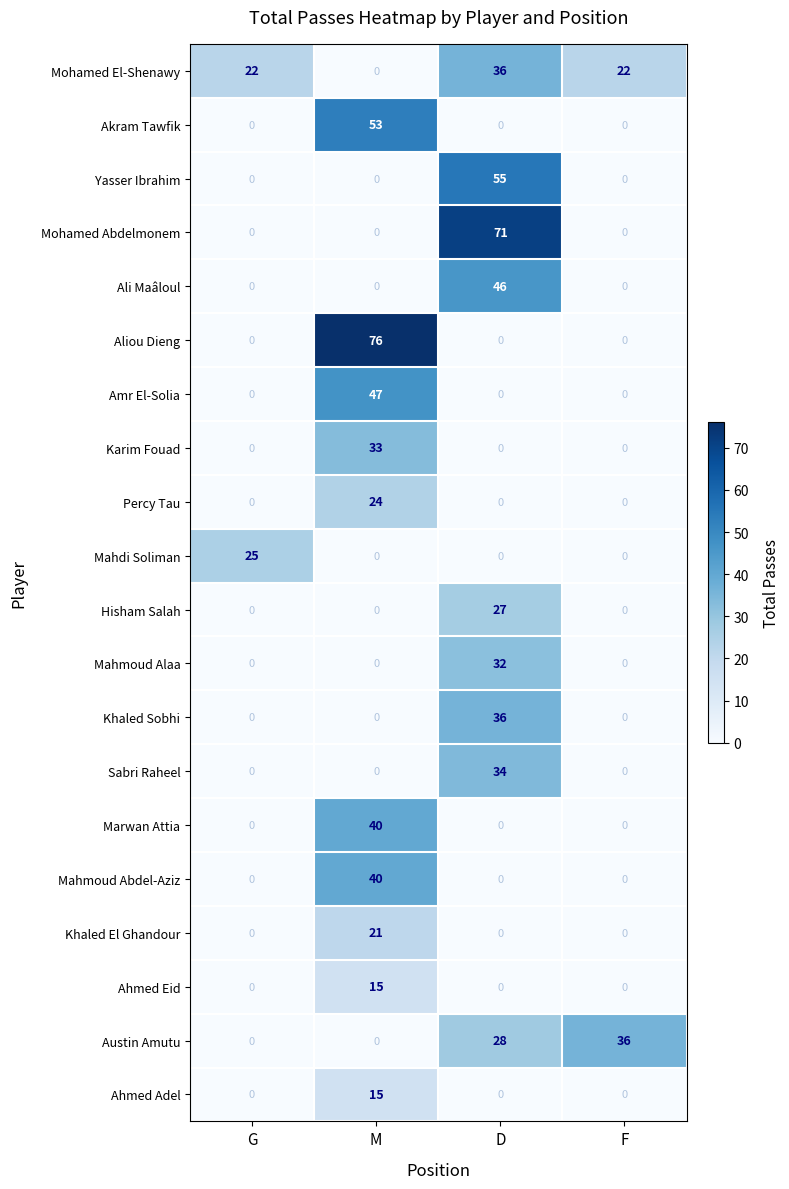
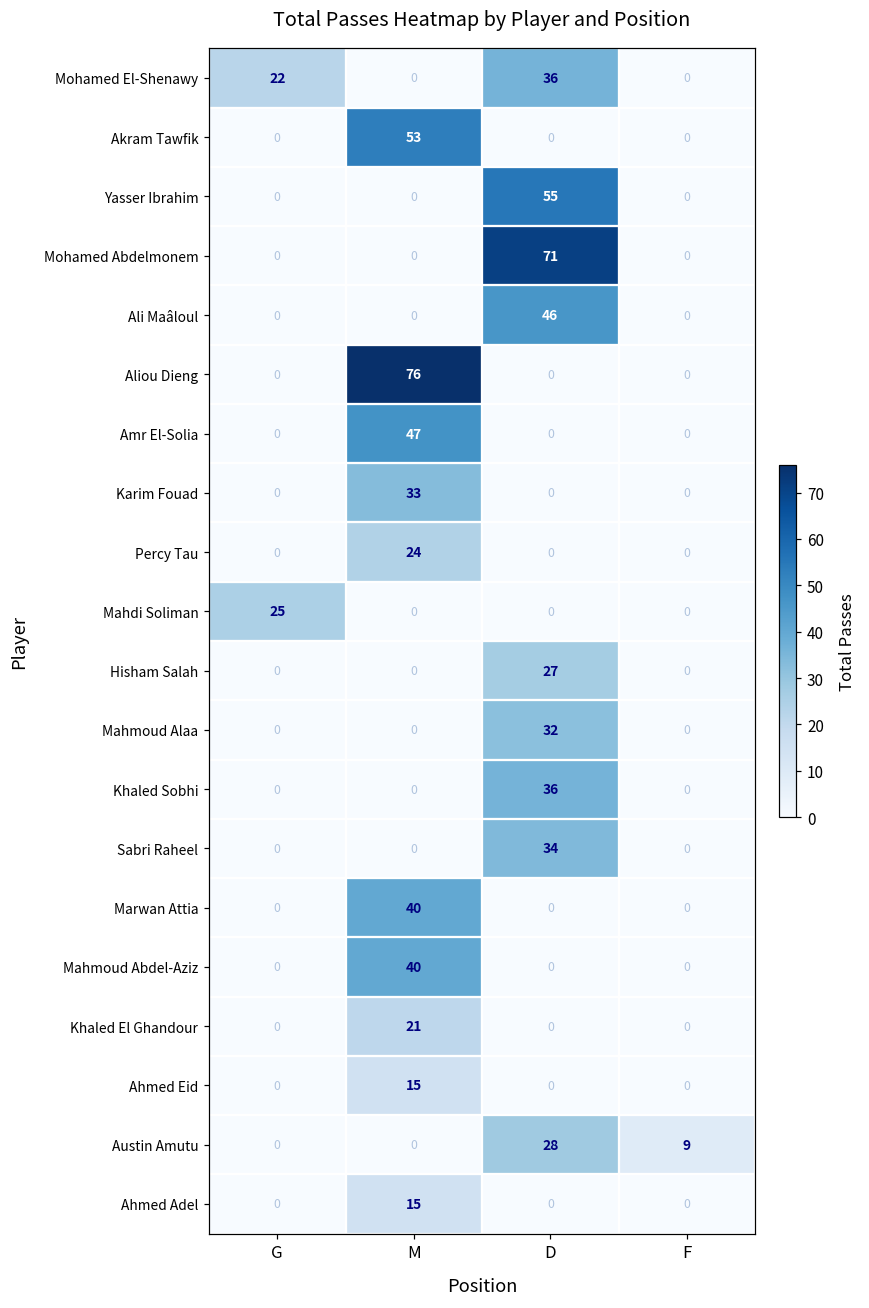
  {
    "Mohamed El-Shenawy": {
      "G": 22,
      "M": 0,
      "D": 36,
-     "F": 22
+     "F": 0
    },
    "Akram Tawfik": {
      "G": 0,
      "M": 53,
      "D": 0,
      "F": 0
    },
    "Yasser Ibrahim": {
      "G": 0,
      "M": 0,
      "D": 55,
      "F": 0
    },
    "Mohamed Abdelmonem": {
      "G": 0,
      "M": 0,
      "D": 71,
      "F": 0
    },
    "Ali Maâloul": {
      "G": 0,
      "M": 0,
      "D": 46,
      "F": 0
    },
    "Aliou Dieng": {
      "G": 0,
      "M": 76,
      "D": 0,
      "F": 0
    },
    "Amr El-Solia": {
      "G": 0,
      "M": 47,
      "D": 0,
      "F": 0
    },
    "Karim Fouad": {
      "G": 0,
      "M": 33,
      "D": 0,
      "F": 0
    },
    "Percy Tau": {
      "G": 0,
      "M": 24,
      "D": 0,
      "F": 0
    },
    "Mahdi Soliman": {
      "G": 25,
      "M": 0,
      "D": 0,
      "F": 0
    },
    "Hisham Salah": {
      "G": 0,
      "M": 0,
      "D": 27,
      "F": 0
    },
    "Mahmoud Alaa": {
      "G": 0,
      "M": 0,
      "D": 32,
      "F": 0
    },
    "Khaled Sobhi": {
      "G": 0,
      "M": 0,
      "D": 36,
      "F": 0
    },
    "Sabri Raheel": {
      "G": 0,
      "M": 0,
      "D": 34,
      "F": 0
    },
    "Marwan Attia": {
      "G": 0,
      "M": 40,
      "D": 0,
      "F": 0
    },
    "Mahmoud Abdel-Aziz": {
      "G": 0,
      "M": 40,
      "D": 0,
      "F": 0
    },
    "Khaled El Ghandour": {
      "G": 0,
      "M": 21,
      "D": 0,
      "F": 0
    },
    "Ahmed Eid": {
      "G": 0,
      "M": 15,
      "D": 0,
      "F": 0
    },
    "Austin Amutu": {
      "G": 0,
      "M": 0,
      "D": 28,
-     "F": 36
+     "F": 9
    },
    "Ahmed Adel": {
      "G": 0,
      "M": 15,
      "D": 0,
      "F": 0
    }
  }
